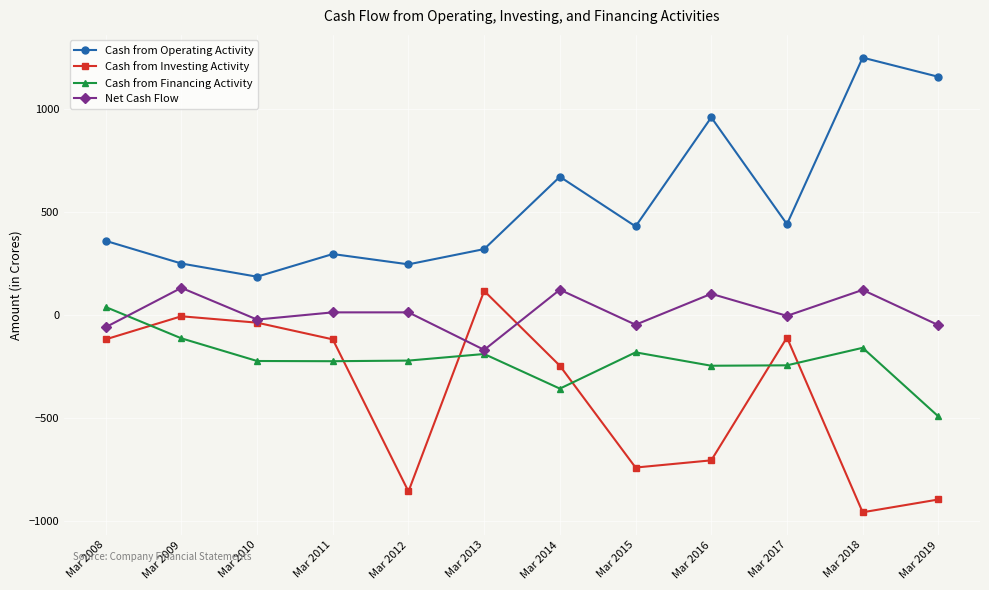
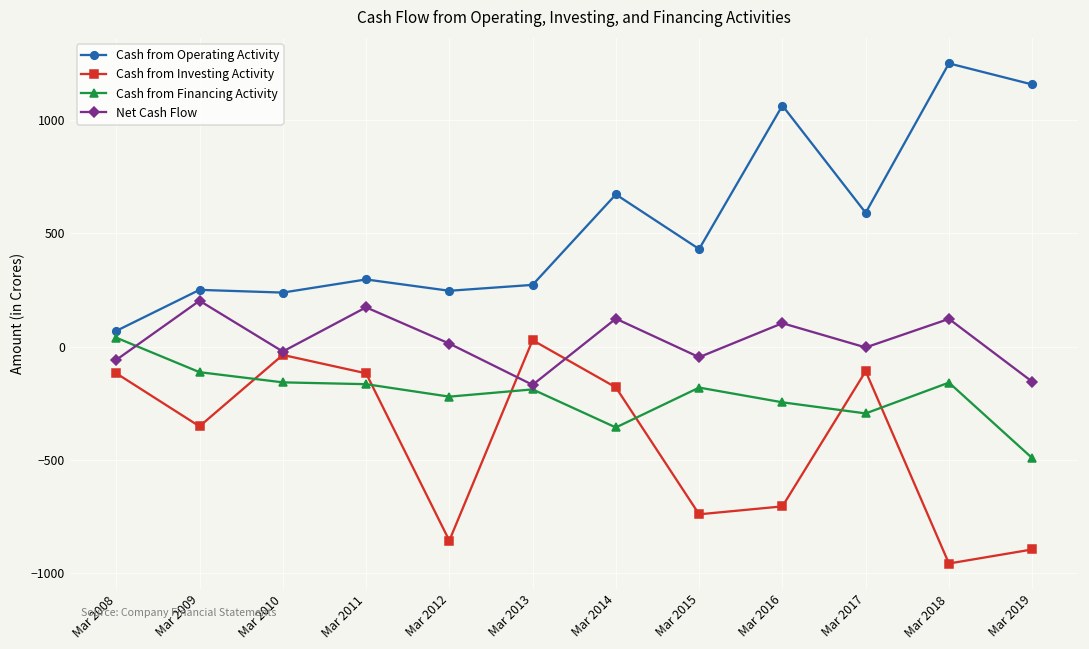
  {
    "Cash from Operating Activity": {
-     "Mar 2008": 360,
+     "Mar 2008": 70,
      "Mar 2009": 250,
-     "Mar 2010": 190,
+     "Mar 2010": 240,
      "Mar 2011": 300,
      "Mar 2012": 250,
-     "Mar 2013": 320,
+     "Mar 2013": 270,
      "Mar 2014": 670,
      "Mar 2015": 430,
-     "Mar 2016": 960,
-     "Mar 2017": 440,
+     "Mar 2016": 1060,
+     "Mar 2017": 590,
      "Mar 2018": 1250,
      "Mar 2019": 1160
    },
    "Cash from Investing Activity": {
      "Mar 2008": -120,
-     "Mar 2009": -10,
+     "Mar 2009": -350,
      "Mar 2010": -40,
      "Mar 2011": -120,
      "Mar 2012": -860,
-     "Mar 2013": 120,
-     "Mar 2014": -250,
+     "Mar 2013": 30,
+     "Mar 2014": -180,
      "Mar 2015": -740,
      "Mar 2016": -710,
      "Mar 2017": -110,
      "Mar 2018": -960,
      "Mar 2019": -900
    },
    "Cash from Financing Activity": {
      "Mar 2008": 40,
      "Mar 2009": -110,
-     "Mar 2010": -220,
-     "Mar 2011": -220,
+     "Mar 2010": -160,
+     "Mar 2011": -170,
      "Mar 2012": -220,
      "Mar 2013": -190,
      "Mar 2014": -360,
      "Mar 2015": -180,
      "Mar 2016": -250,
-     "Mar 2017": -240,
+     "Mar 2017": -300,
      "Mar 2018": -160,
      "Mar 2019": -490
    },
    "Net Cash Flow": {
      "Mar 2008": -60,
-     "Mar 2009": 130,
+     "Mar 2009": 200,
      "Mar 2010": -20,
-     "Mar 2011": 10,
+     "Mar 2011": 170,
      "Mar 2012": 10,
      "Mar 2013": -170,
      "Mar 2014": 120,
      "Mar 2015": -50,
      "Mar 2016": 100,
      "Mar 2017": 0,
      "Mar 2018": 120,
-     "Mar 2019": -50
+     "Mar 2019": -160
    }
  }
